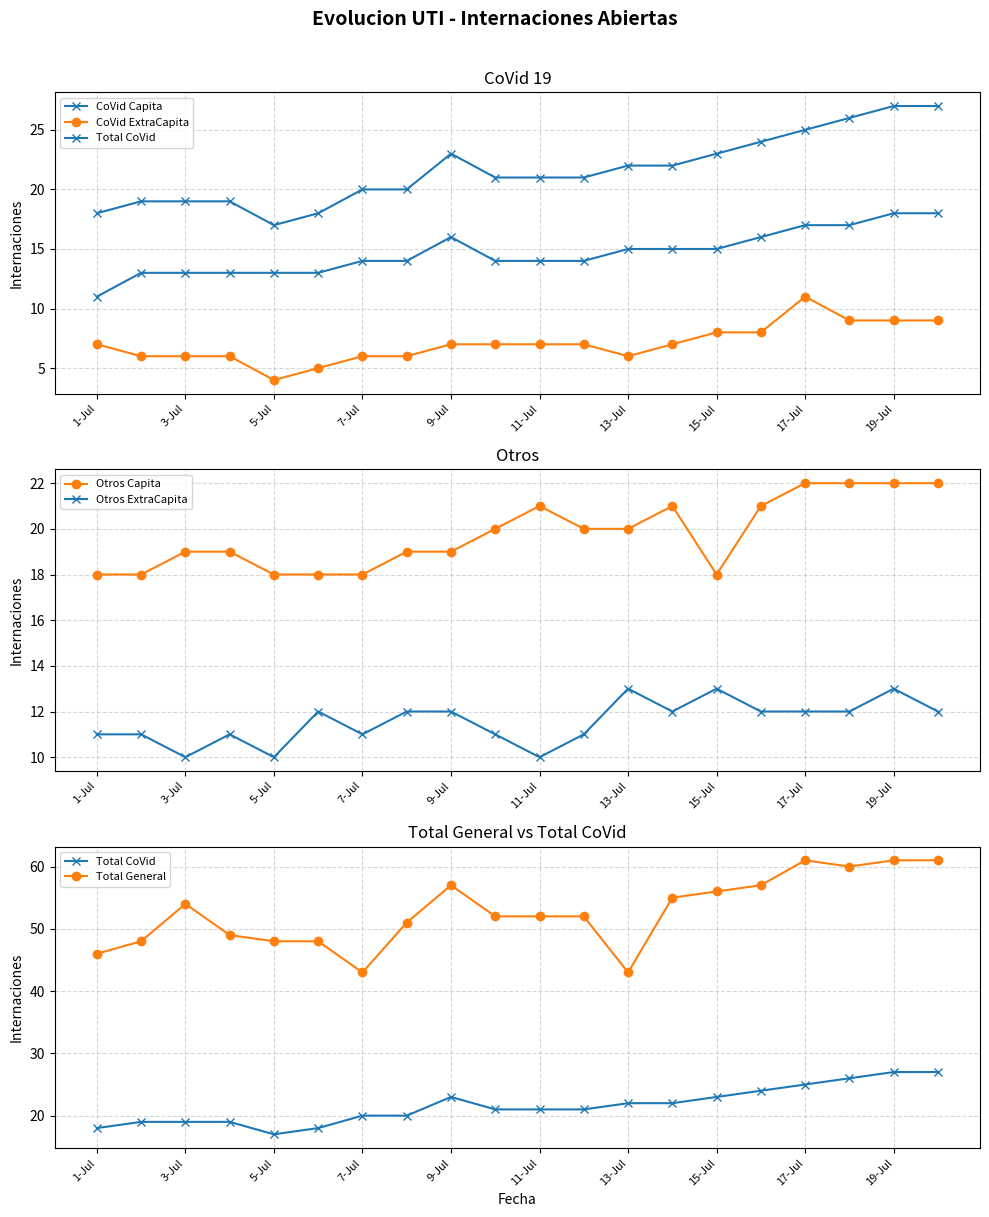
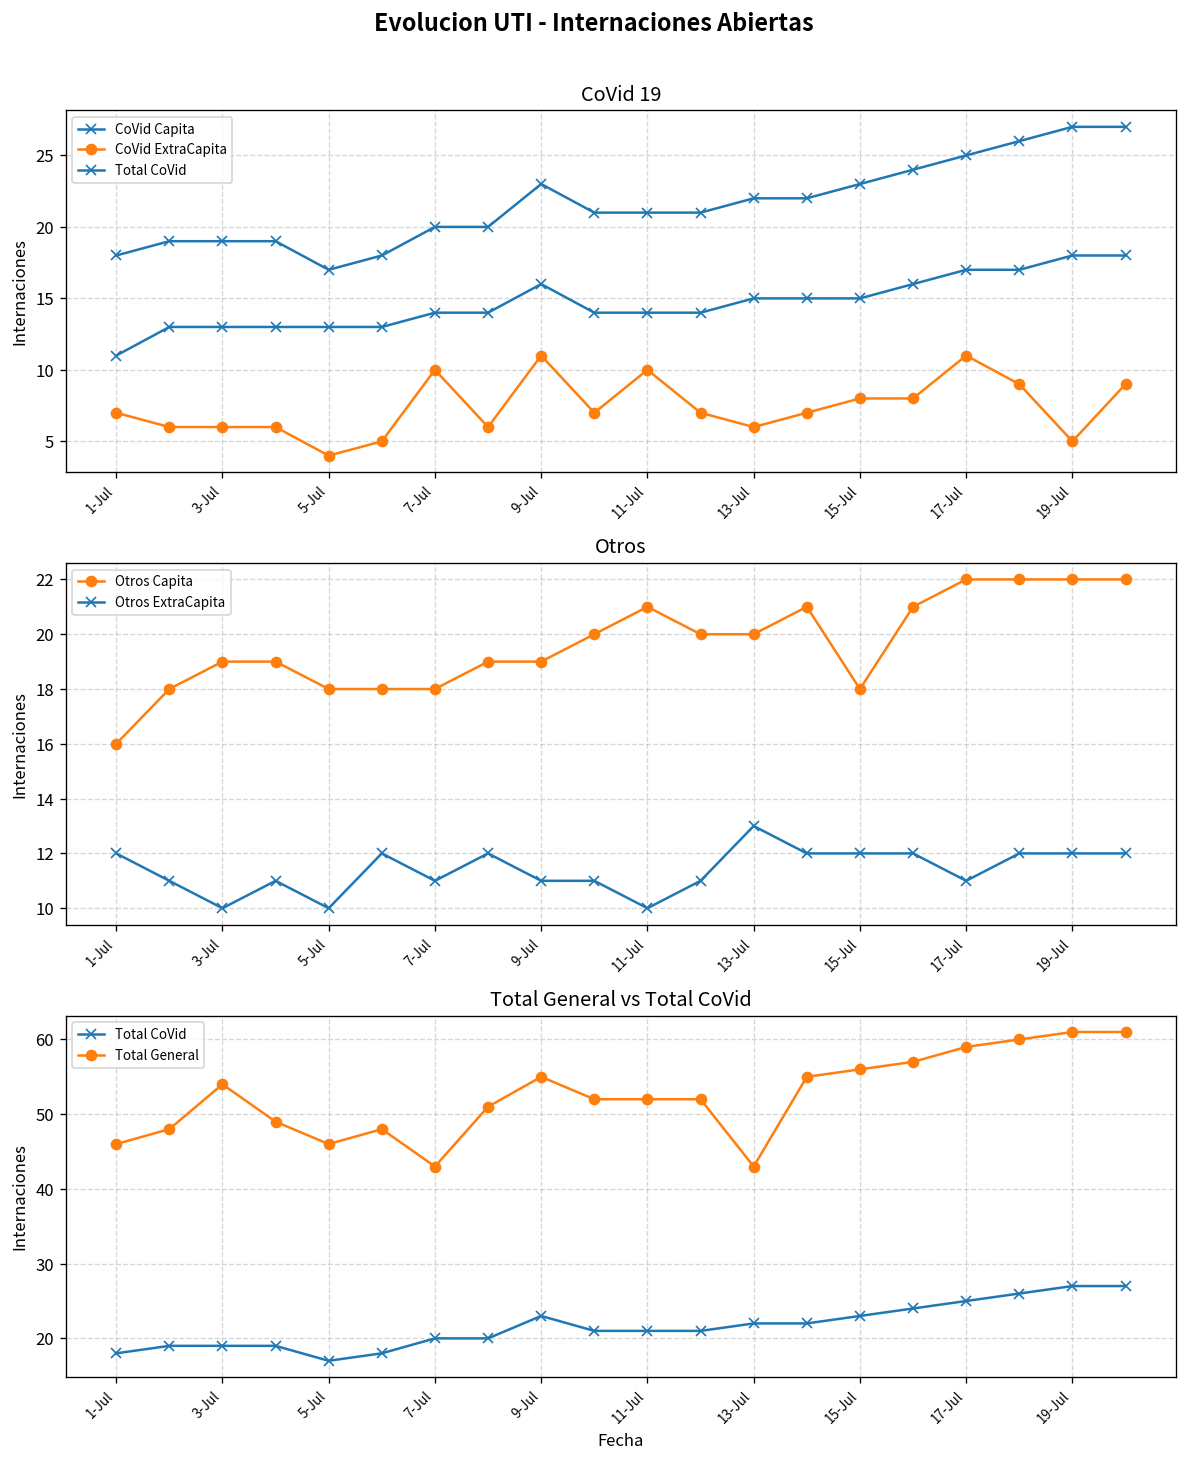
  {
    "CoVid 19": {
      "CoVid ExtraCapita": {
        "1-Jul": 7,
        "3-Jul": 6,
        "5-Jul": 4,
-       "7-Jul": 6,
-       "9-Jul": 7,
-       "11-Jul": 7,
+       "7-Jul": 10,
+       "9-Jul": 11,
+       "11-Jul": 10,
        "13-Jul": 6,
        "15-Jul": 8,
        "17-Jul": 11,
-       "19-Jul": 9
+       "19-Jul": 5
      }
    },
    "Otros": {
      "Otros Capita": {
-       "1-Jul": 18,
+       "1-Jul": 16,
        "3-Jul": 19,
        "5-Jul": 18,
        "7-Jul": 18,
        "9-Jul": 19,
        "11-Jul": 21,
        "13-Jul": 20,
        "15-Jul": 18,
        "17-Jul": 22,
        "19-Jul": 22
      },
      "Otros ExtraCapita": {
-       "1-Jul": 11,
+       "1-Jul": 12,
        "3-Jul": 10,
        "5-Jul": 10,
        "7-Jul": 11,
-       "9-Jul": 12,
+       "9-Jul": 11,
        "11-Jul": 10,
        "13-Jul": 13,
-       "15-Jul": 13,
-       "17-Jul": 12,
-       "19-Jul": 13
+       "15-Jul": 12,
+       "17-Jul": 11,
+       "19-Jul": 12
      }
    },
    "Total General vs Total CoVid": {
      "Total CoVid": {
        "1-Jul": 18,
        "3-Jul": 19,
        "5-Jul": 17,
        "7-Jul": 20,
        "9-Jul": 23,
        "11-Jul": 21,
        "13-Jul": 22,
        "15-Jul": 23,
        "17-Jul": 25,
        "19-Jul": 27
      },
      "Total General": {
        "1-Jul": 46,
        "3-Jul": 54,
-       "5-Jul": 48,
+       "5-Jul": 46,
        "7-Jul": 43,
-       "9-Jul": 57,
+       "9-Jul": 55,
        "11-Jul": 52,
        "13-Jul": 43,
        "15-Jul": 56,
-       "17-Jul": 61,
+       "17-Jul": 59,
        "19-Jul": 61
      }
    }
  }
